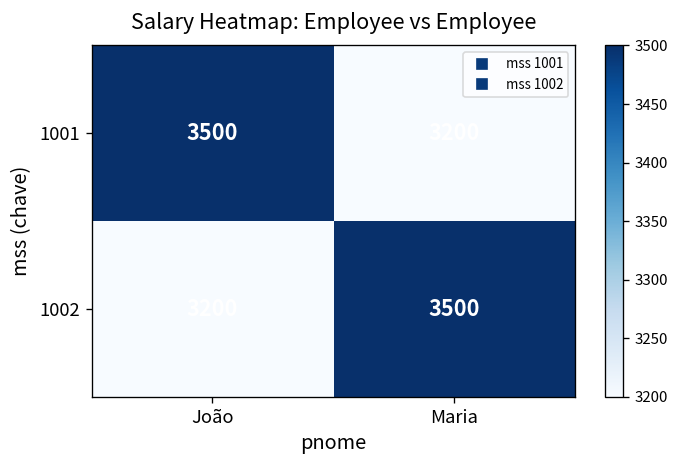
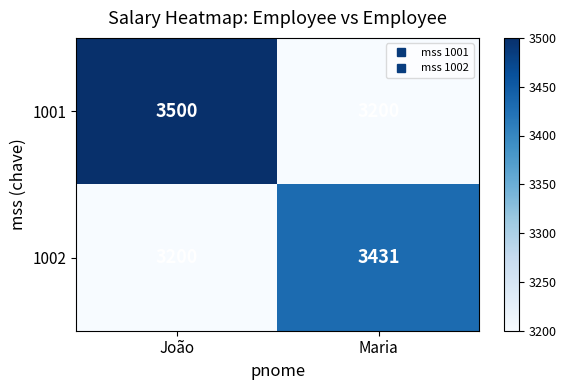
  {
    "1001": {
      "João": 3500
    },
    "1002": {
-     "Maria": 3500
+     "Maria": 3431
    }
  }
